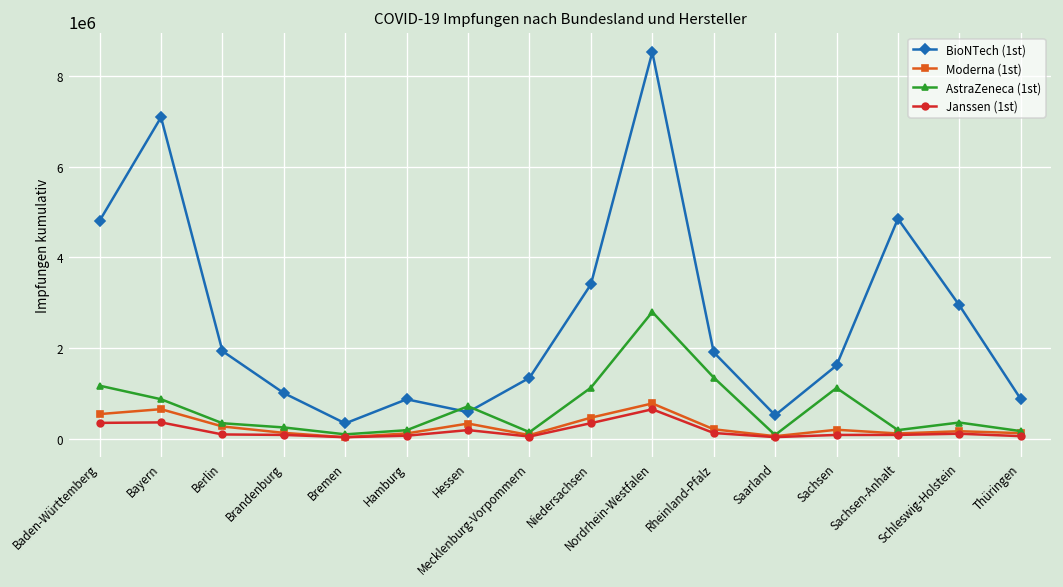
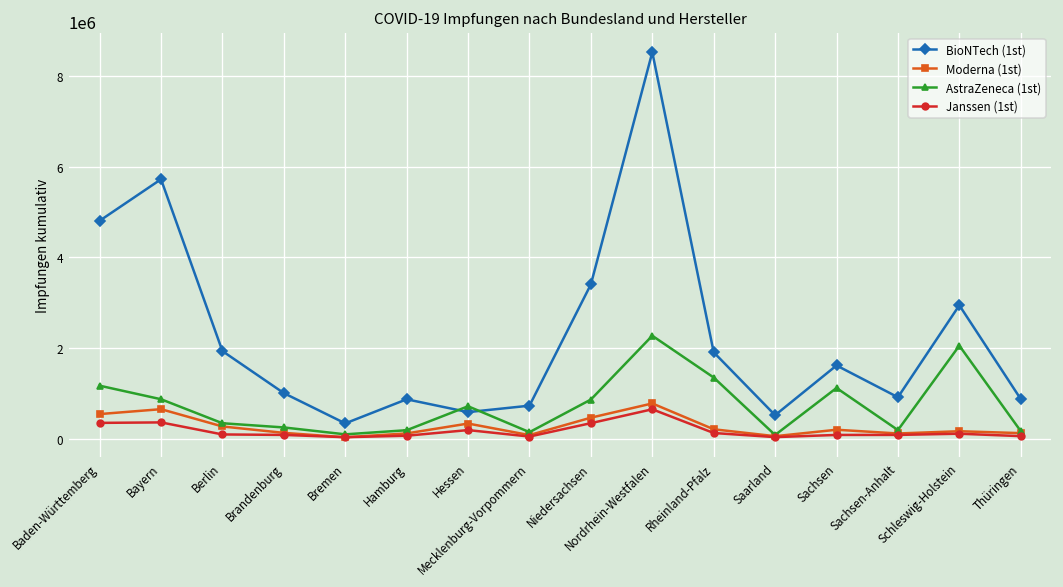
  {
    "BioNTech (1st)": {
      "Baden-Württemberg": 4800000,
-     "Bayern": 7100000,
+     "Bayern": 5700000,
      "Berlin": 1900000,
      "Brandenburg": 1000000,
      "Bremen": 300000,
      "Hamburg": 900000,
      "Hessen": 600000,
-     "Mecklenburg-Vorpommern": 1300000,
+     "Mecklenburg-Vorpommern": 700000,
      "Niedersachsen": 3400000,
      "Nordrhein-Westfalen": 8500000,
      "Rheinland-Pfalz": 1900000,
      "Saarland": 500000,
      "Sachsen": 1600000,
-     "Sachsen-Anhalt": 4900000,
+     "Sachsen-Anhalt": 900000,
      "Schleswig-Holstein": 2900000,
      "Thüringen": 900000
    },
    "AstraZeneca (1st)": {
      "Baden-Württemberg": 1200000,
      "Bayern": 900000,
      "Berlin": 300000,
      "Brandenburg": 200000,
      "Hamburg": 200000,
      "Hessen": 700000,
-     "Niedersachsen": 1100000,
-     "Nordrhein-Westfalen": 2800000,
+     "Niedersachsen": 900000,
+     "Nordrhein-Westfalen": 2300000,
      "Rheinland-Pfalz": 1400000,
      "Sachsen": 1100000,
      "Sachsen-Anhalt": 200000,
-     "Schleswig-Holstein": 400000
+     "Schleswig-Holstein": 2100000
    }
  }
